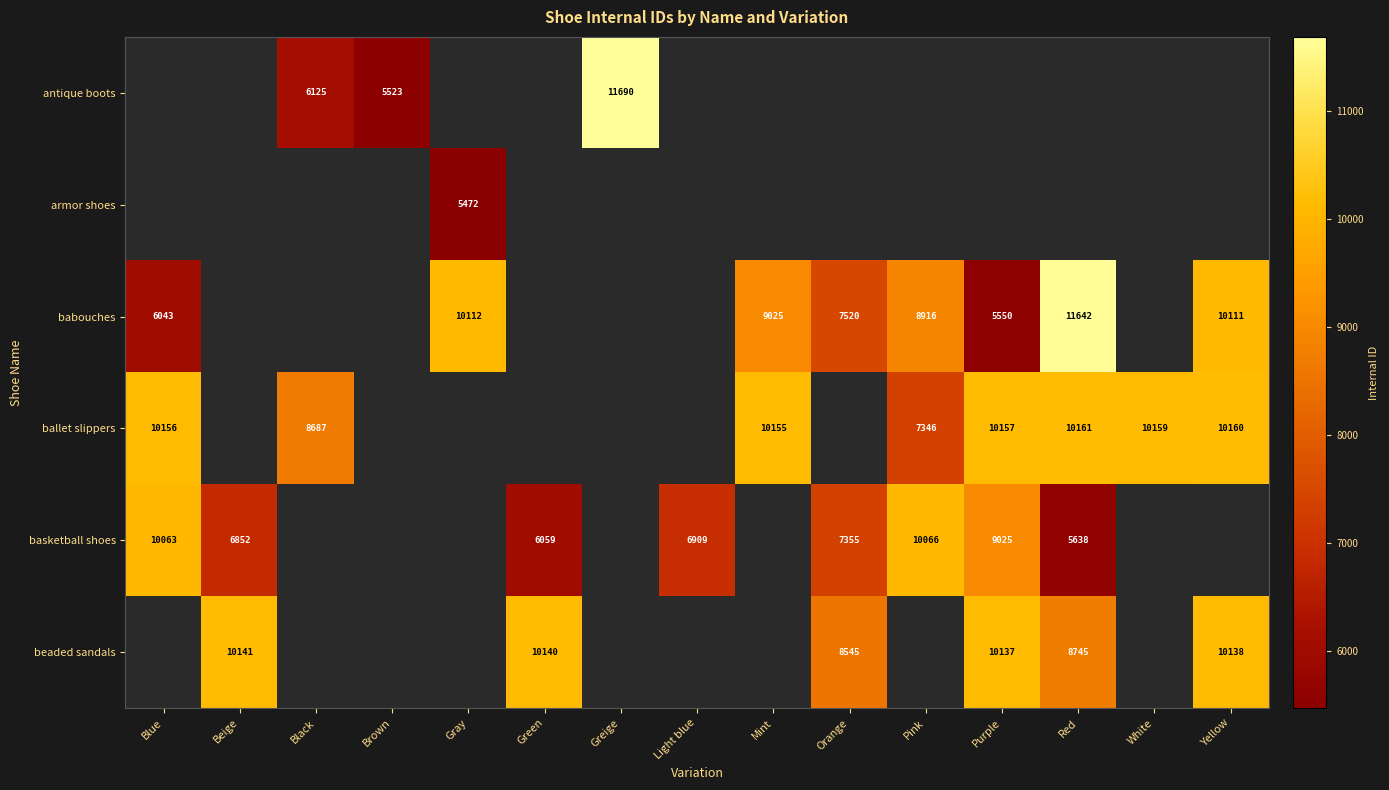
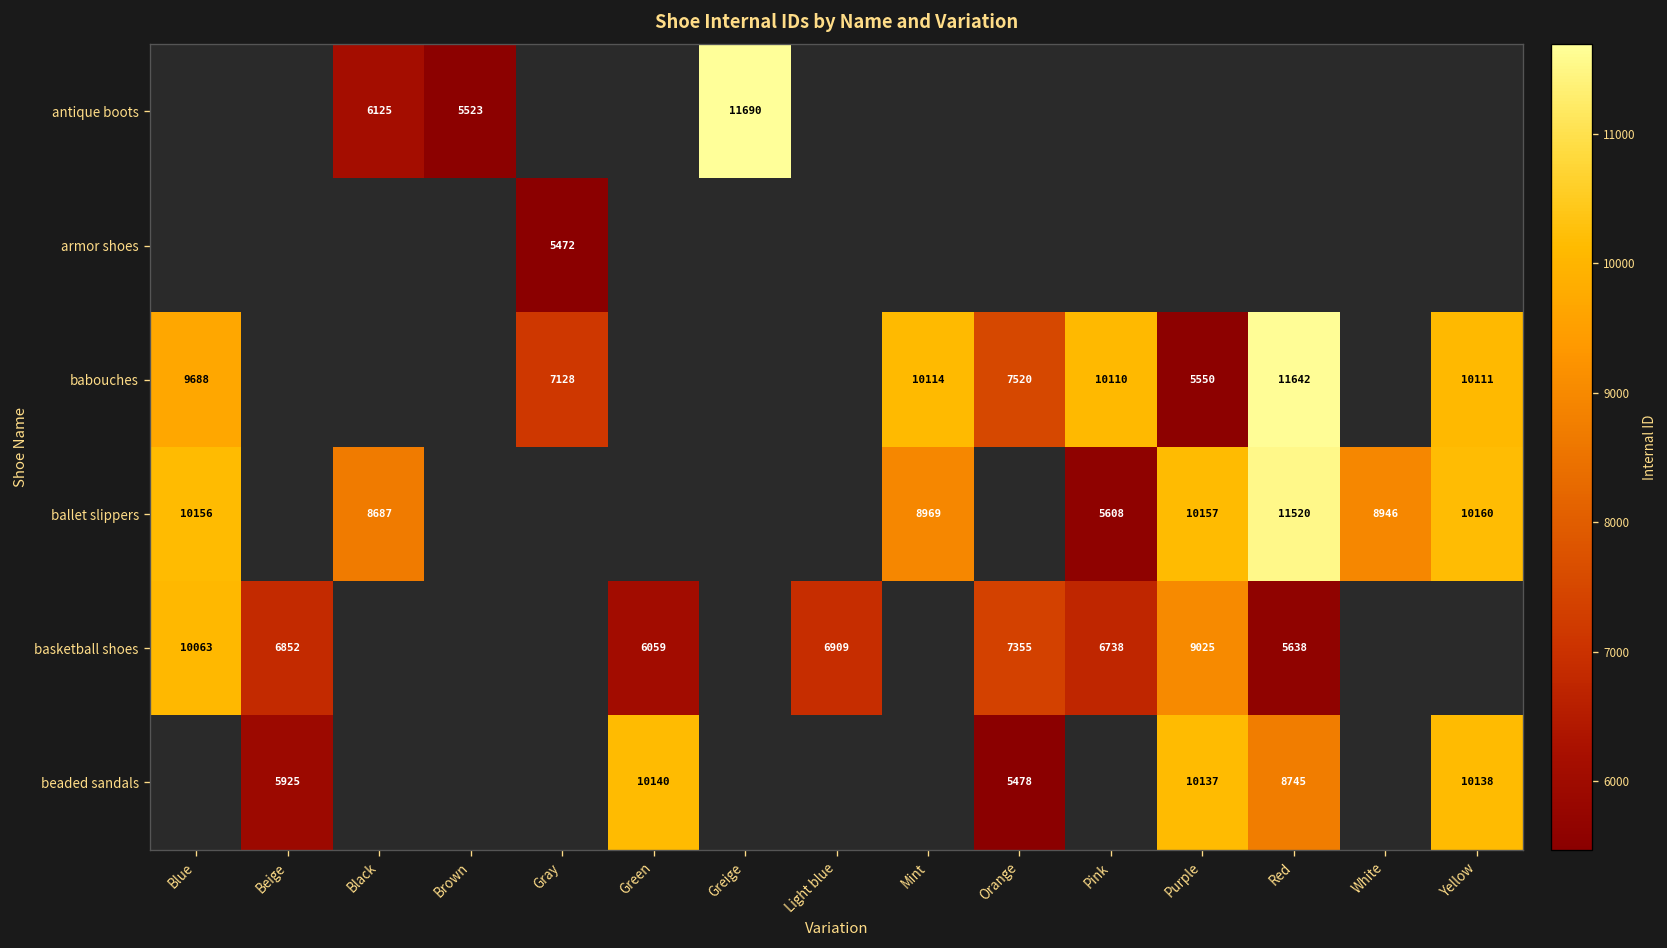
  {
    "antique boots": {
      "Black": 6125,
      "Brown": 5523,
      "Greige": 11690
    },
    "armor shoes": {
      "Gray": 5472
    },
    "babouches": {
-     "Blue": 6043,
-     "Gray": 10112,
-     "Mint": 9025,
+     "Blue": 9688,
+     "Gray": 7128,
+     "Mint": 10114,
      "Orange": 7520,
-     "Pink": 8916,
+     "Pink": 10110,
      "Purple": 5550,
      "Red": 11642,
      "Yellow": 10111
    },
    "ballet slippers": {
      "Blue": 10156,
      "Black": 8687,
-     "Mint": 10155,
-     "Pink": 7346,
+     "Mint": 8969,
+     "Pink": 5608,
      "Purple": 10157,
-     "Red": 10161,
-     "White": 10159,
+     "Red": 11520,
+     "White": 8946,
      "Yellow": 10160
    },
    "basketball shoes": {
      "Blue": 10063,
      "Beige": 6852,
      "Green": 6059,
      "Light blue": 6909,
      "Orange": 7355,
-     "Pink": 10066,
+     "Pink": 6738,
      "Purple": 9025,
      "Red": 5638
    },
    "beaded sandals": {
-     "Beige": 10141,
+     "Beige": 5925,
      "Green": 10140,
-     "Orange": 8545,
+     "Orange": 5478,
      "Purple": 10137,
      "Red": 8745,
      "Yellow": 10138
    }
  }
